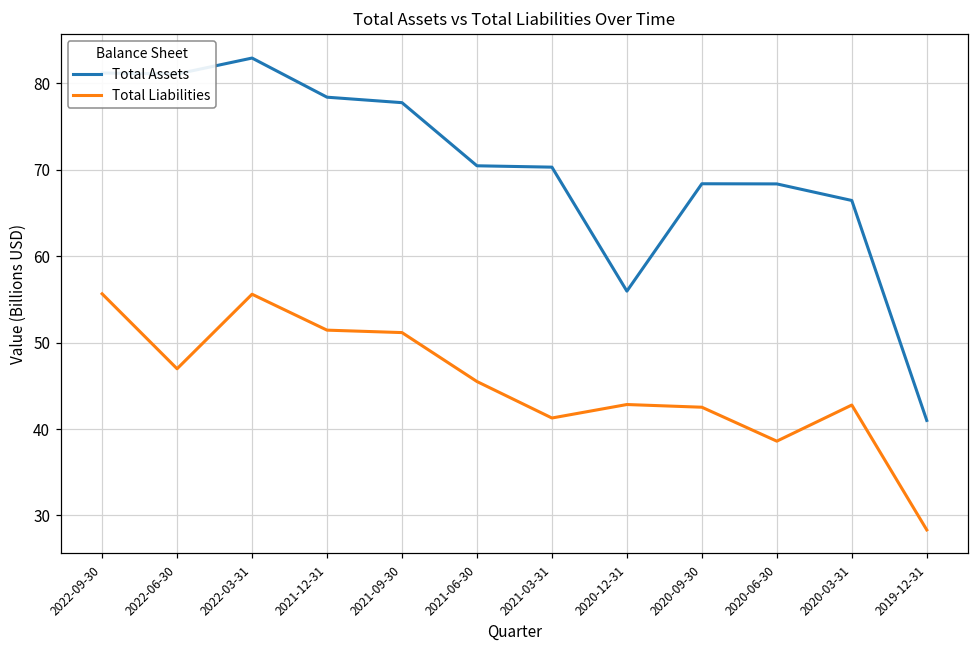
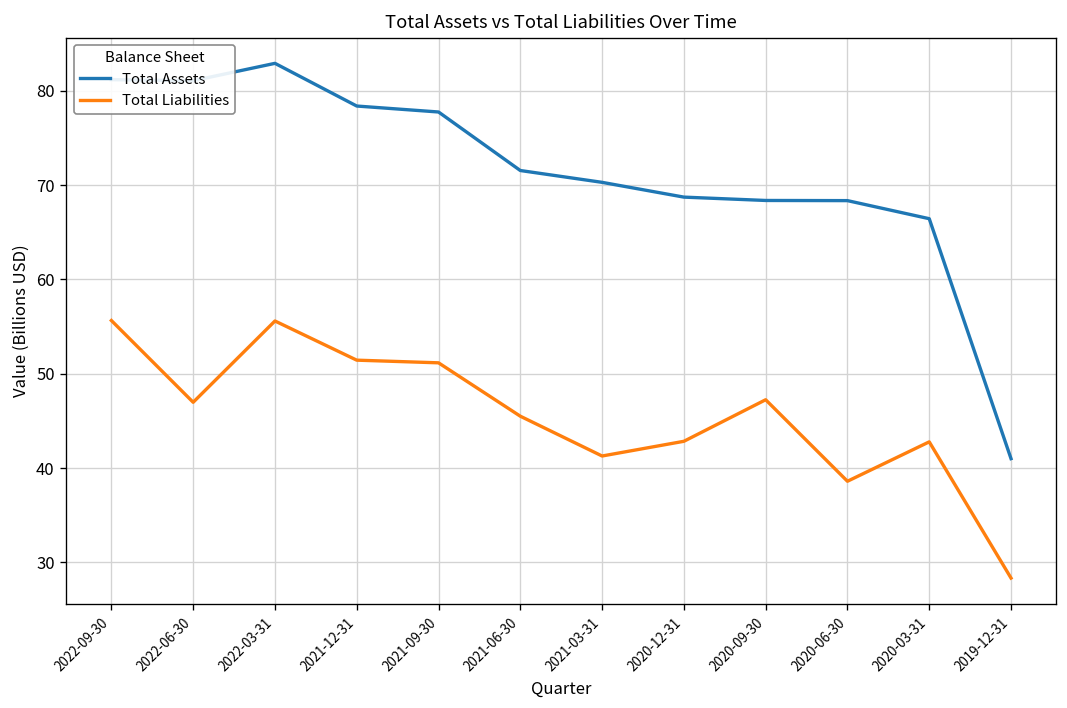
  {
    "Total Assets": {
      "2022-03-31": 83,
      "2021-12-31": 78,
      "2021-09-30": 78,
-     "2021-06-30": 70,
+     "2021-06-30": 72,
      "2021-03-31": 70,
-     "2020-12-31": 56,
+     "2020-12-31": 69,
      "2020-09-30": 68,
      "2020-06-30": 68,
      "2020-03-31": 66,
      "2019-12-31": 41
    },
    "Total Liabilities": {
      "2022-09-30": 56,
      "2022-06-30": 47,
      "2022-03-31": 56,
      "2021-12-31": 51,
      "2021-09-30": 51,
      "2021-06-30": 45,
      "2021-03-31": 41,
      "2020-12-31": 43,
-     "2020-09-30": 43,
+     "2020-09-30": 47,
      "2020-06-30": 39,
      "2020-03-31": 43,
      "2019-12-31": 28
    }
  }
